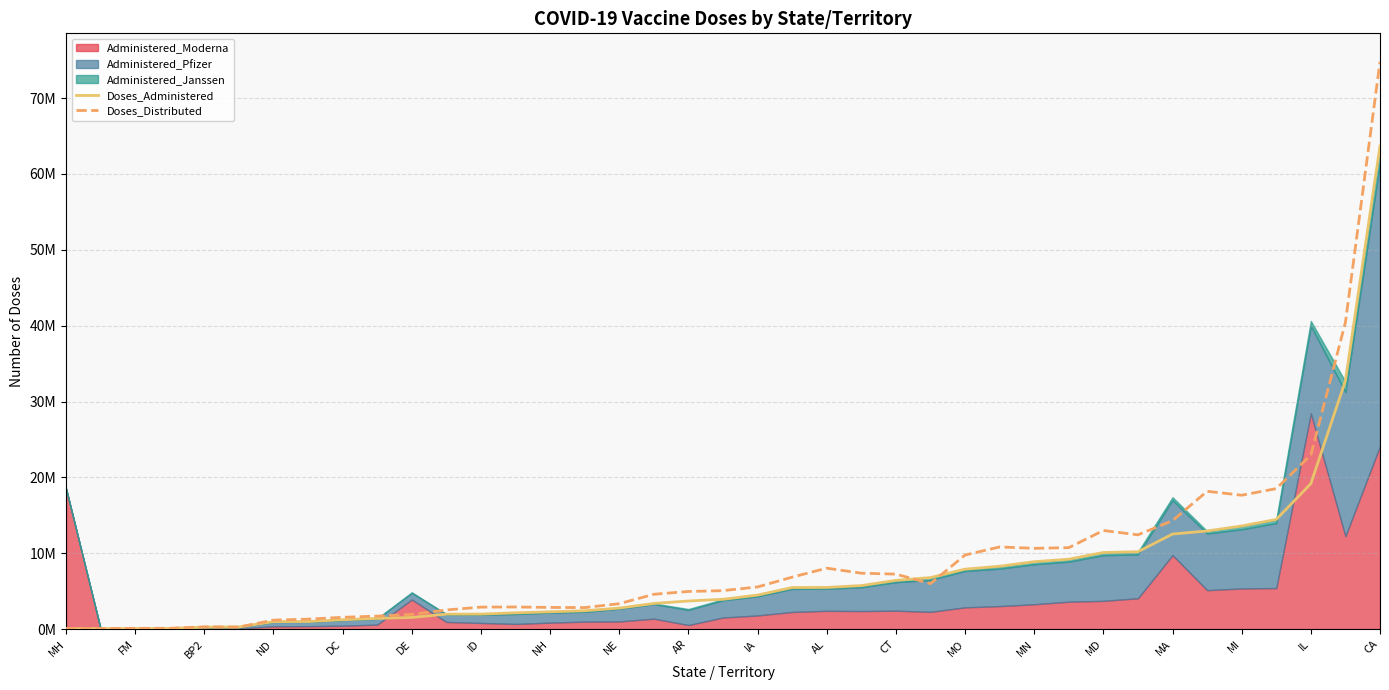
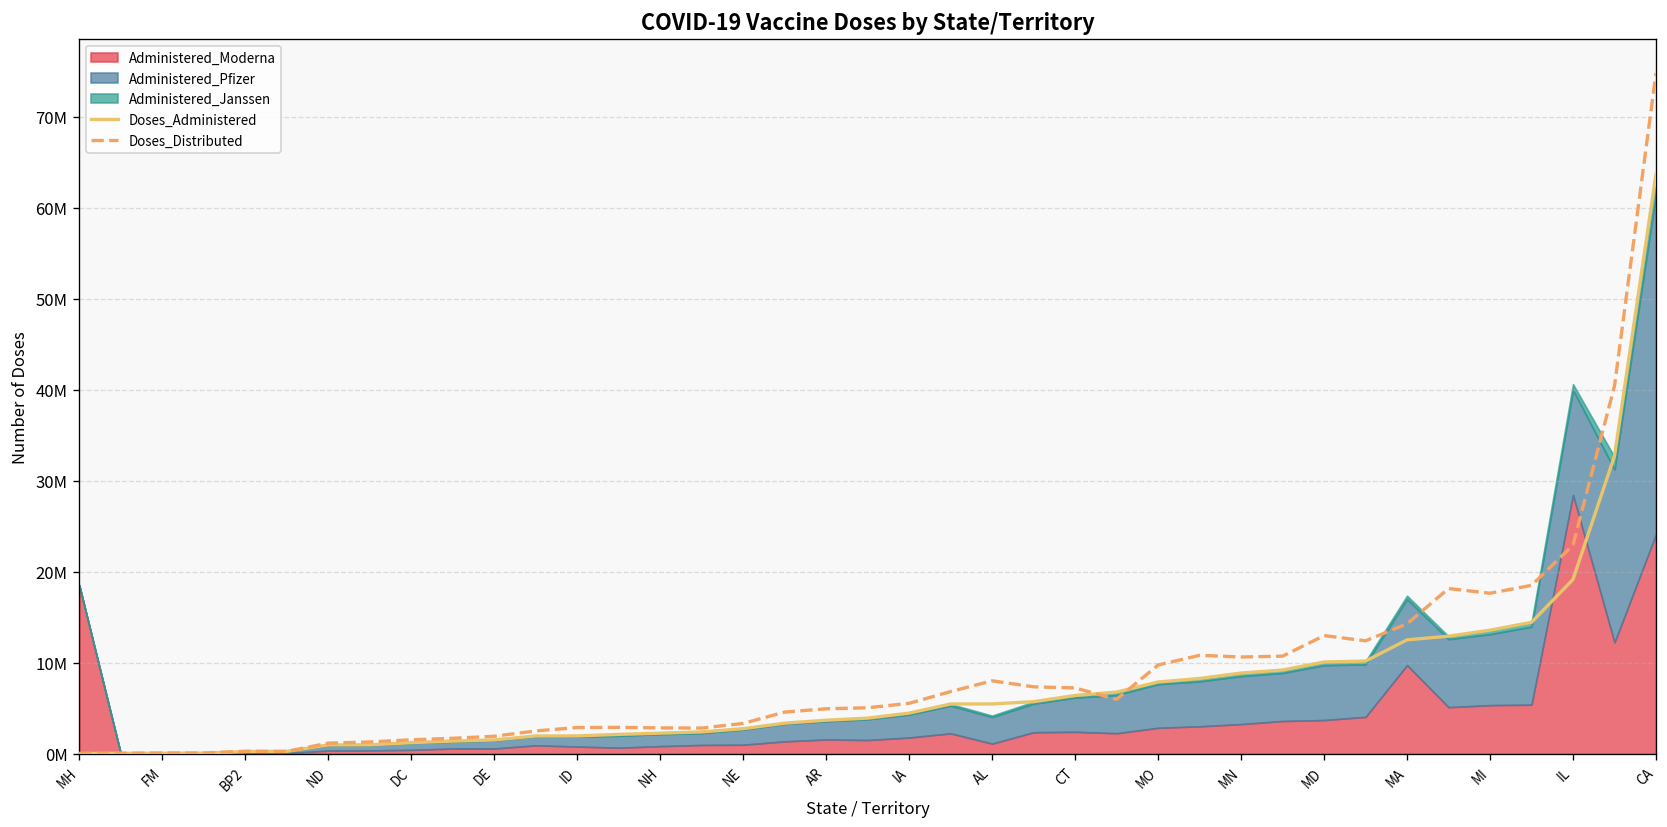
  {
    "Administered_Moderna": {
      "ND": 0,
      "DC": 0,
-     "DE": 4000000,
+     "DE": 1000000,
      "ID": 1000000,
      "NH": 1000000,
      "NE": 1000000,
-     "AR": 1000000,
+     "AR": 2000000,
      "IA": 2000000,
-     "AL": 2000000,
+     "AL": 1000000,
      "CT": 2000000,
      "MO": 3000000,
      "MN": 3000000,
      "MD": 4000000,
      "MA": 10000000,
      "MI": 5000000,
      "IL": 28000000,
      "CA": 24000000
    }
  }
